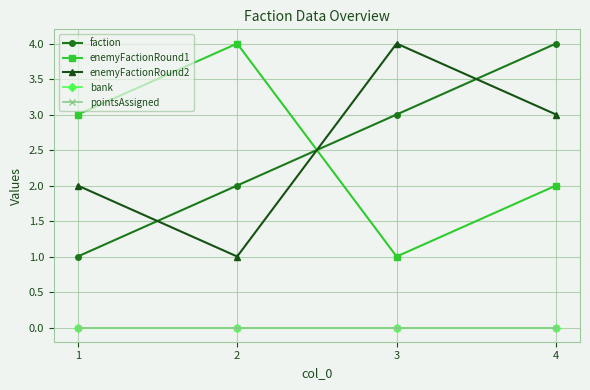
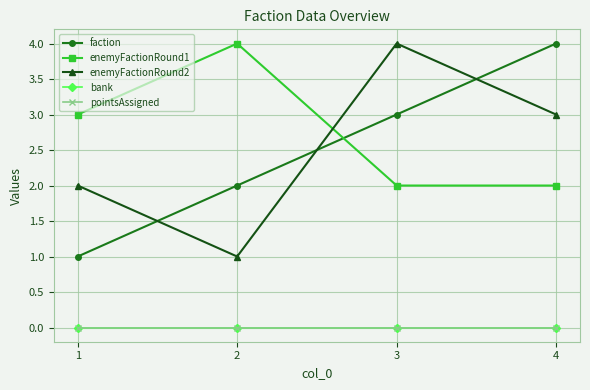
  {
    "enemyFactionRound1": {
      "1": 3,
      "2": 4,
-     "3": 1,
+     "3": 2,
      "4": 2
    },
    "pointsAssigned": {
      "1": 0,
      "2": 0,
      "3": 0,
      "4": 0
    }
  }
